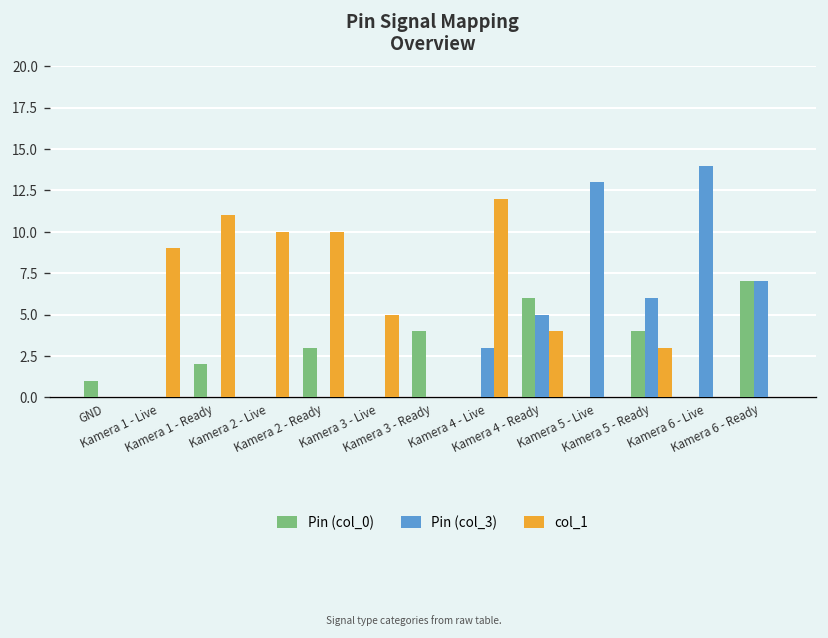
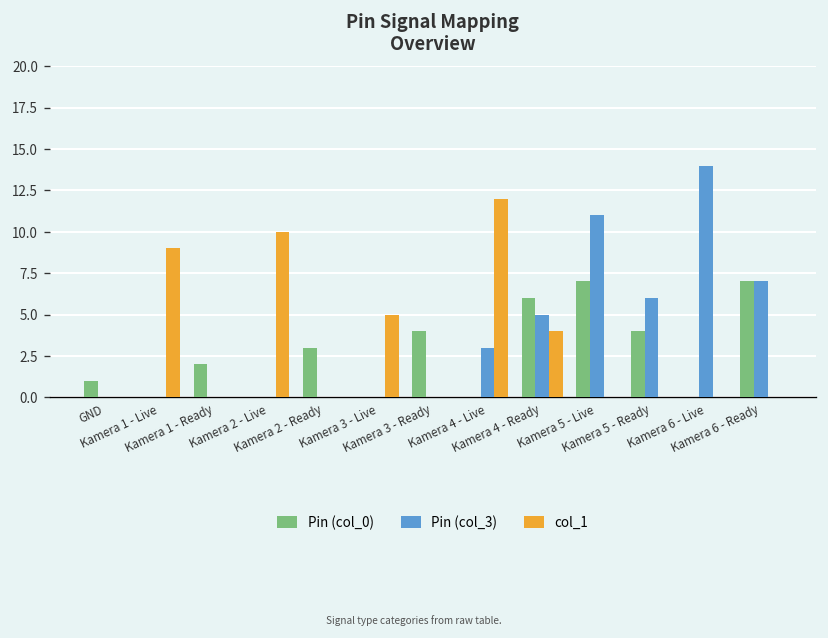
  {
    "Pin (col_0)": {
      "GND": 1,
      "Kamera 1 - Live": 0,
      "Kamera 1 - Ready": 2,
      "Kamera 2 - Live": 0,
      "Kamera 2 - Ready": 3,
      "Kamera 3 - Live": 0,
      "Kamera 3 - Ready": 4,
      "Kamera 4 - Live": 0,
      "Kamera 4 - Ready": 6,
-     "Kamera 5 - Live": 0,
+     "Kamera 5 - Live": 7,
      "Kamera 5 - Ready": 4,
      "Kamera 6 - Live": 0,
      "Kamera 6 - Ready": 7
    },
    "Pin (col_3)": {
      "GND": 0,
      "Kamera 1 - Live": 0,
      "Kamera 1 - Ready": 0,
      "Kamera 2 - Live": 0,
      "Kamera 2 - Ready": 0,
      "Kamera 3 - Live": 0,
      "Kamera 3 - Ready": 0,
      "Kamera 4 - Live": 3,
      "Kamera 4 - Ready": 5,
-     "Kamera 5 - Live": 13,
+     "Kamera 5 - Live": 11,
      "Kamera 5 - Ready": 6,
      "Kamera 6 - Live": 14,
      "Kamera 6 - Ready": 7
    },
    "col_1": {
      "GND": 0,
      "Kamera 1 - Live": 9,
-     "Kamera 1 - Ready": 11,
+     "Kamera 1 - Ready": 0,
      "Kamera 2 - Live": 10,
-     "Kamera 2 - Ready": 10,
+     "Kamera 2 - Ready": 0,
      "Kamera 3 - Live": 5,
      "Kamera 3 - Ready": 0,
      "Kamera 4 - Live": 12,
      "Kamera 4 - Ready": 4,
      "Kamera 5 - Live": 0,
-     "Kamera 5 - Ready": 3,
+     "Kamera 5 - Ready": 0,
      "Kamera 6 - Live": 0,
      "Kamera 6 - Ready": 0
    }
  }
